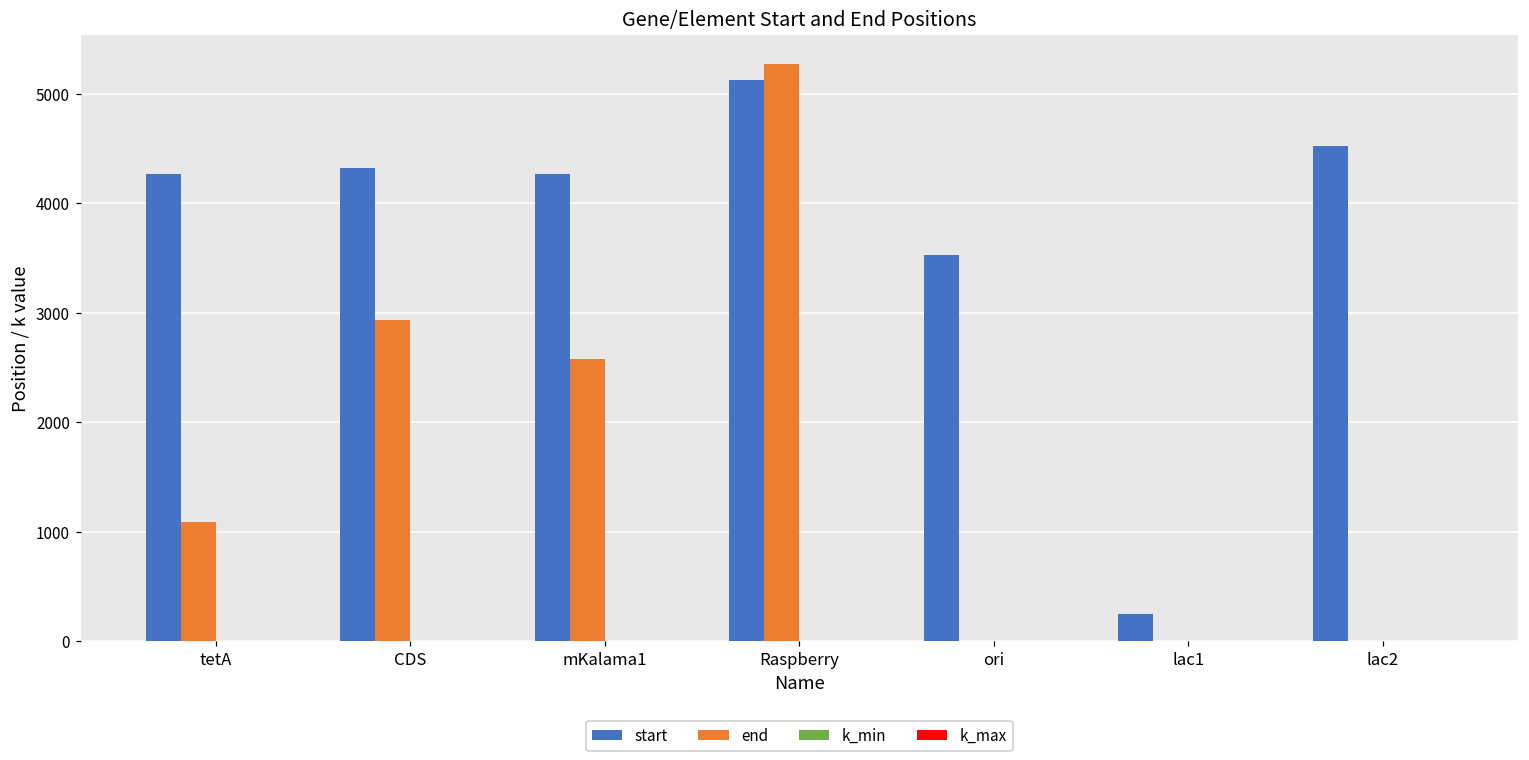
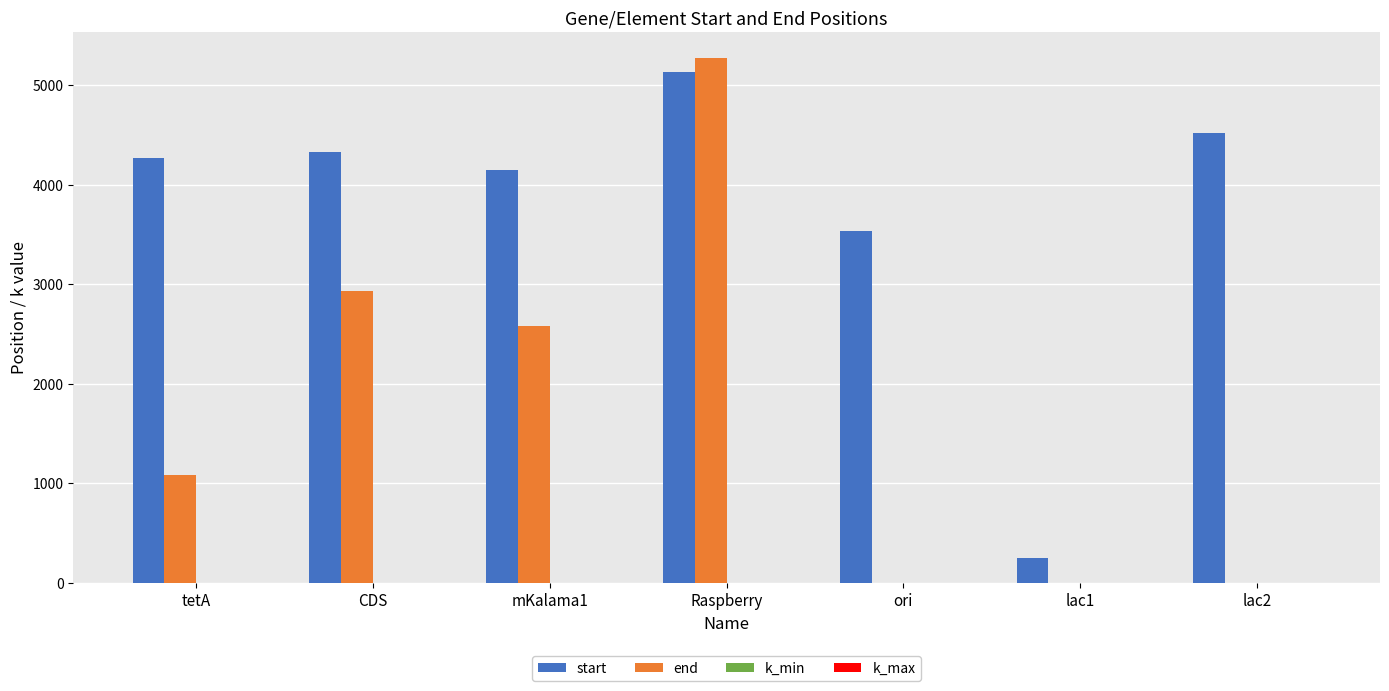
  {
    "start": {
      "tetA": 4300,
      "CDS": 4300,
-     "mKalama1": 4300,
+     "mKalama1": 4200,
      "Raspberry": 5100,
      "ori": 3500,
      "lac1": 300,
      "lac2": 4500
    },
    "end": {
      "tetA": 1100,
      "CDS": 2900,
      "mKalama1": 2600,
      "Raspberry": 5300,
      "ori": 0,
      "lac1": 0,
      "lac2": 0
    },
    "k_min": {
      "ori": 0,
      "lac1": 0,
      "lac2": 0
    },
    "k_max": {
      "ori": 0,
      "lac1": 0,
      "lac2": 0
    }
  }
